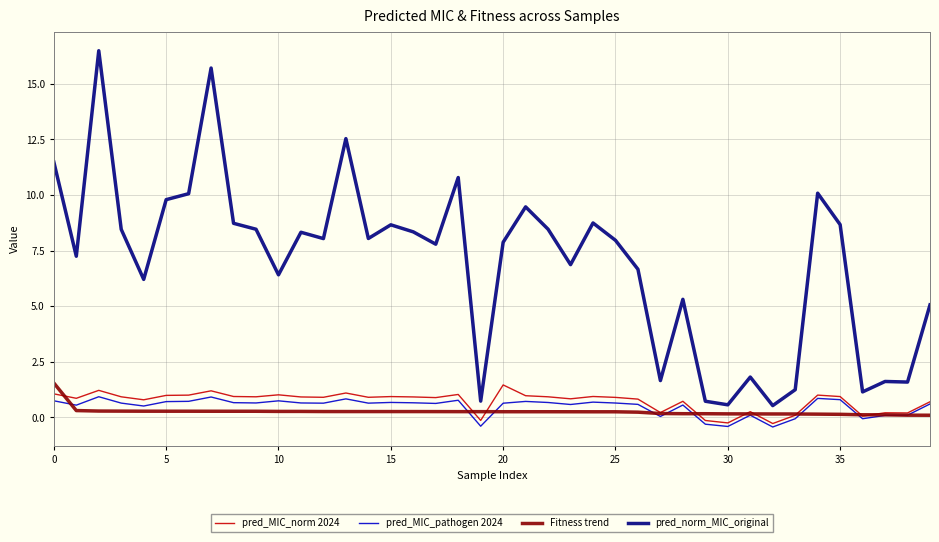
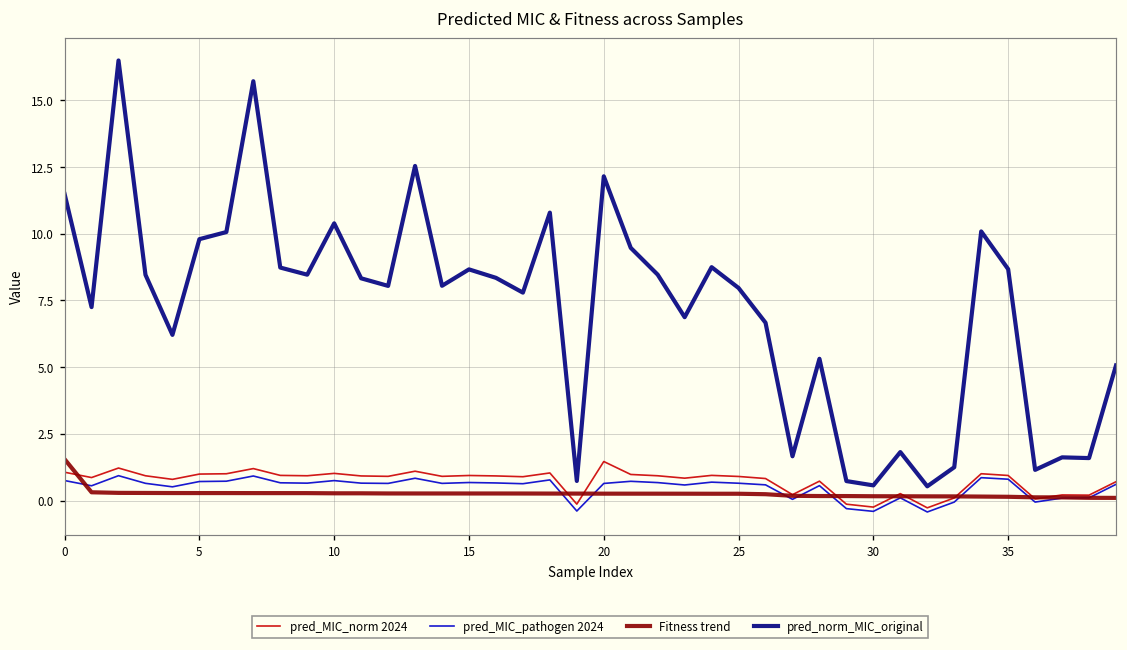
  {
    "pred_MIC_norm 2024": {
      "0": 1.1,
      "5": 1.0,
      "10": 1.0,
      "15": 0.9,
      "20": 1.5,
      "25": 0.9,
      "30": -0.2,
      "35": 0.9
    },
    "pred_MIC_pathogen 2024": {
      "0": 0.7,
      "5": 0.7,
      "10": 0.7,
      "15": 0.7,
      "20": 0.6,
      "25": 0.6,
      "30": -0.4,
      "35": 0.8
    },
    "Fitness trend": {
      "0": 1.5,
      "5": 0.3,
      "10": 0.3,
      "15": 0.3,
      "20": 0.3,
      "25": 0.3,
      "30": 0.2,
      "35": 0.1
    },
    "pred_norm_MIC_original": {
      "0": 11.5,
      "5": 9.8,
-     "10": 6.4,
+     "10": 10.4,
      "15": 8.7,
-     "20": 7.9,
+     "20": 12.1,
      "25": 8.0,
      "30": 0.6,
      "35": 8.7
    }
  }
